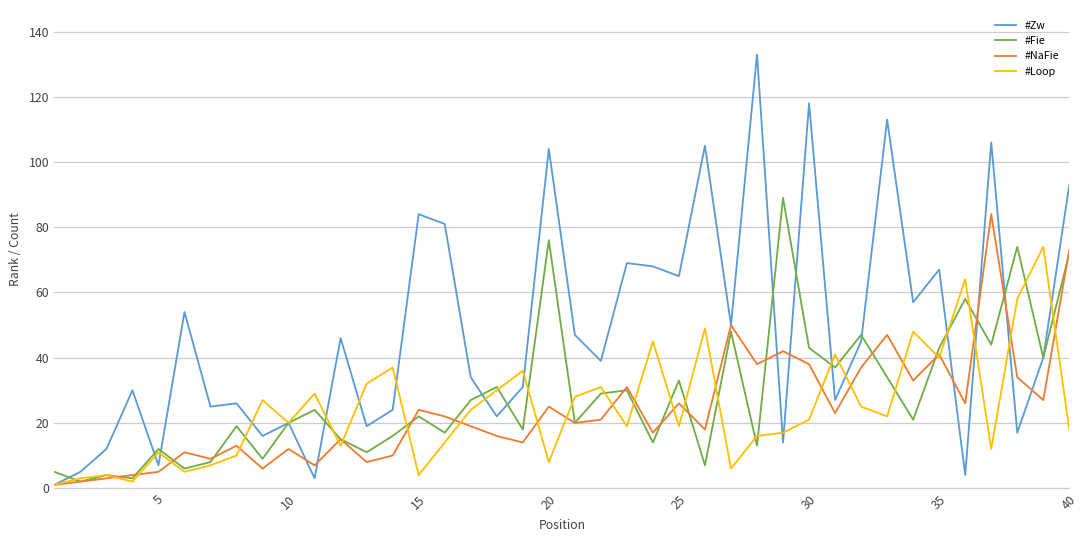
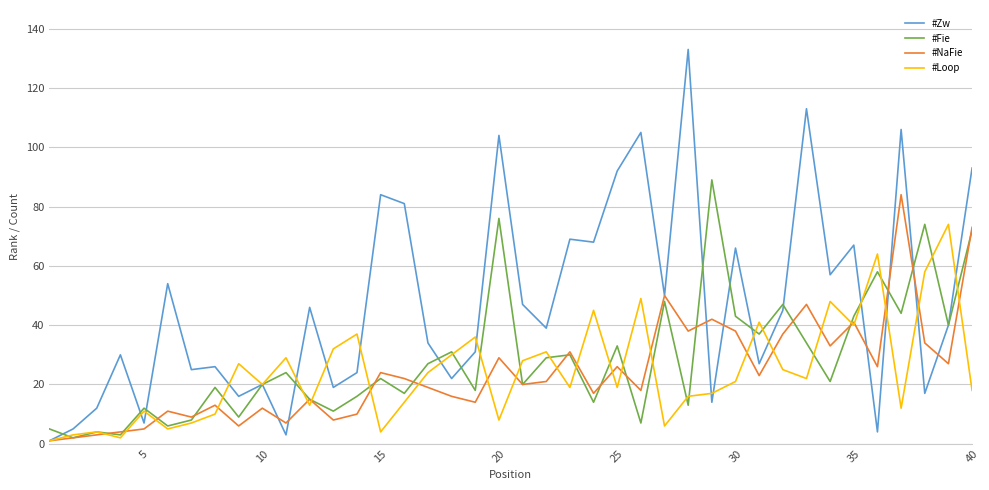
  {
    "#Zw": {
      "5": 7,
      "15": 84,
      "20": 104,
-     "25": 65,
-     "30": 118,
+     "25": 92,
+     "30": 66,
      "35": 67,
      "40": 93
    },
    "#Fie": {
      "5": 12,
      "15": 22,
      "20": 76,
      "25": 33,
      "30": 43,
      "35": 43,
      "40": 72
    },
    "#NaFie": {
      "5": 5,
      "10": 12,
      "15": 24,
-     "20": 25,
+     "20": 29,
      "25": 26,
      "30": 38,
      "35": 41,
      "40": 73
    },
    "#Loop": {
      "5": 11,
      "15": 4,
      "20": 8,
      "25": 19,
      "30": 21,
      "35": 40,
      "40": 18
    }
  }
